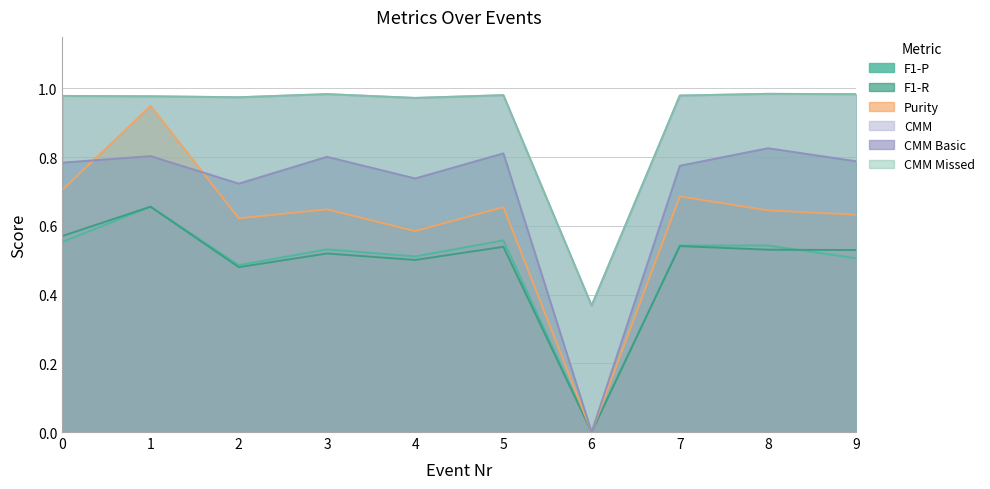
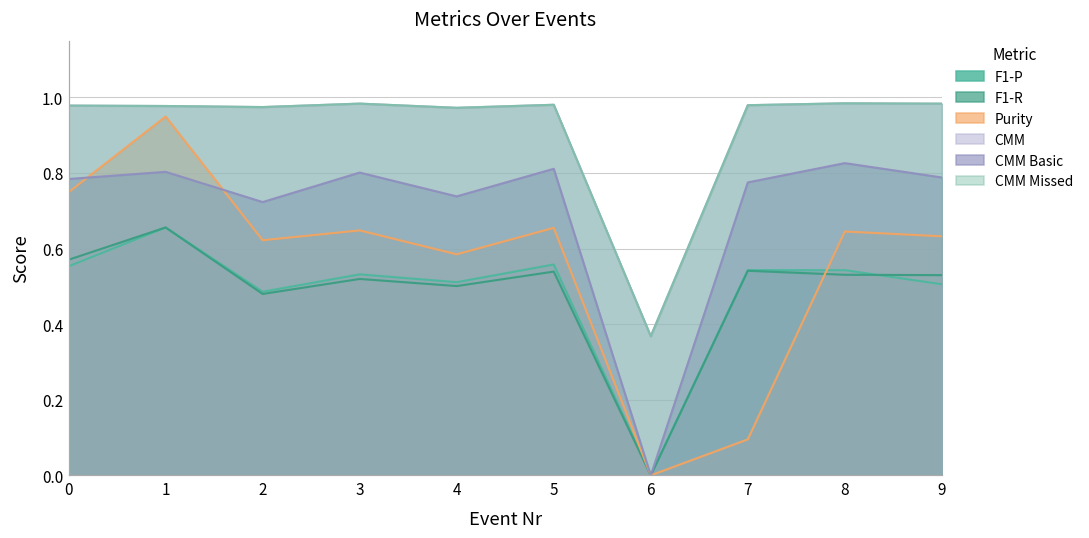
  {
    "Purity": {
-     "0": 0.70,
+     "0": 0.75,
      "1": 0.95,
      "2": 0.62,
      "3": 0.65,
      "4": 0.58,
      "5": 0.65,
-     "7": 0.69,
+     "7": 0.10,
      "8": 0.65,
      "9": 0.63
    }
  }
